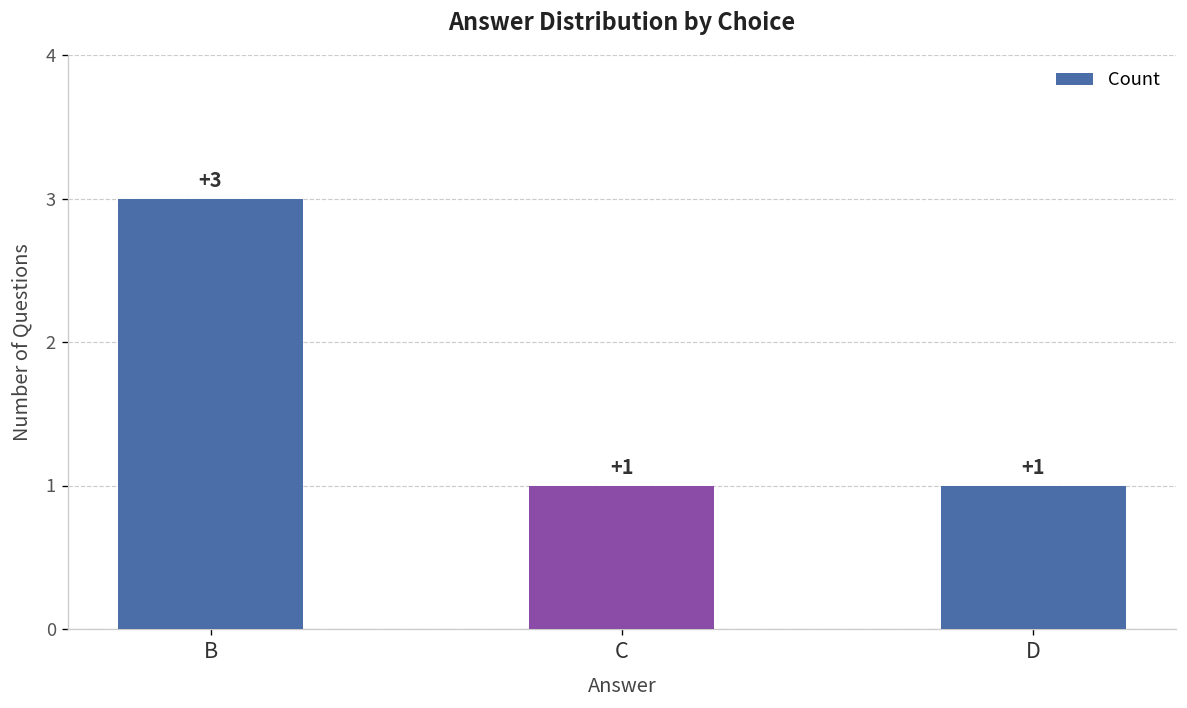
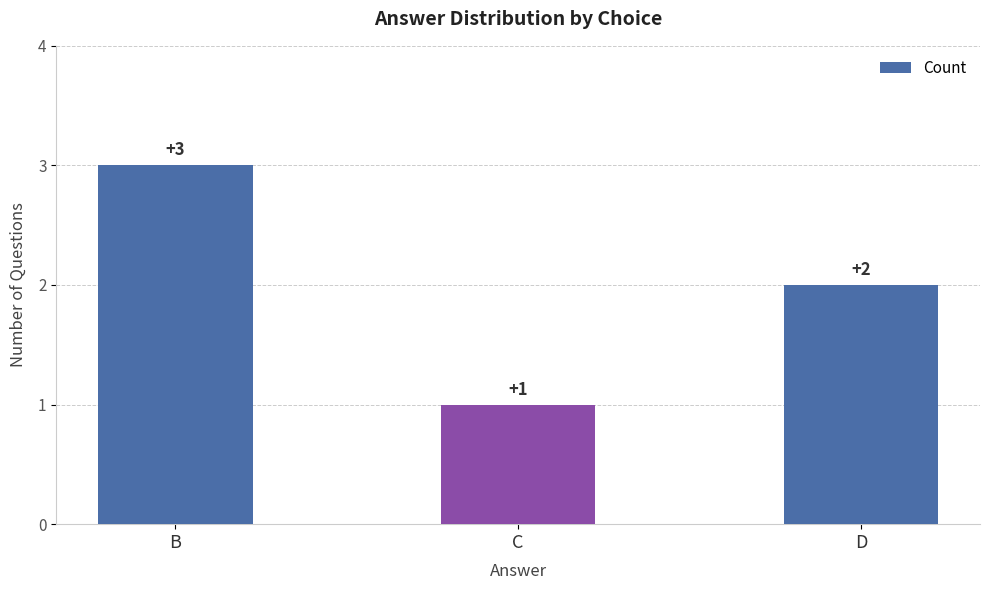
  {
    "B": "+3",
    "C": "+1",
-   "D": "+1"
+   "D": "+2"
  }
